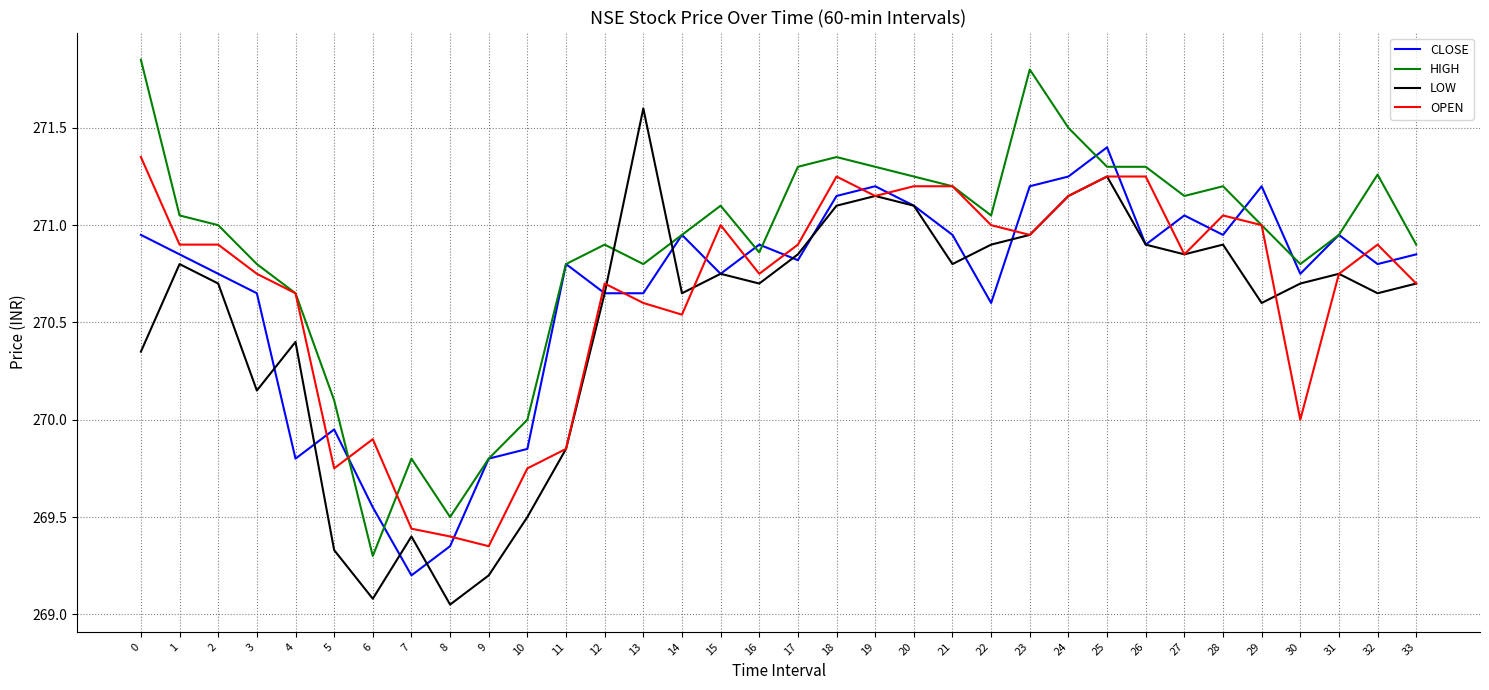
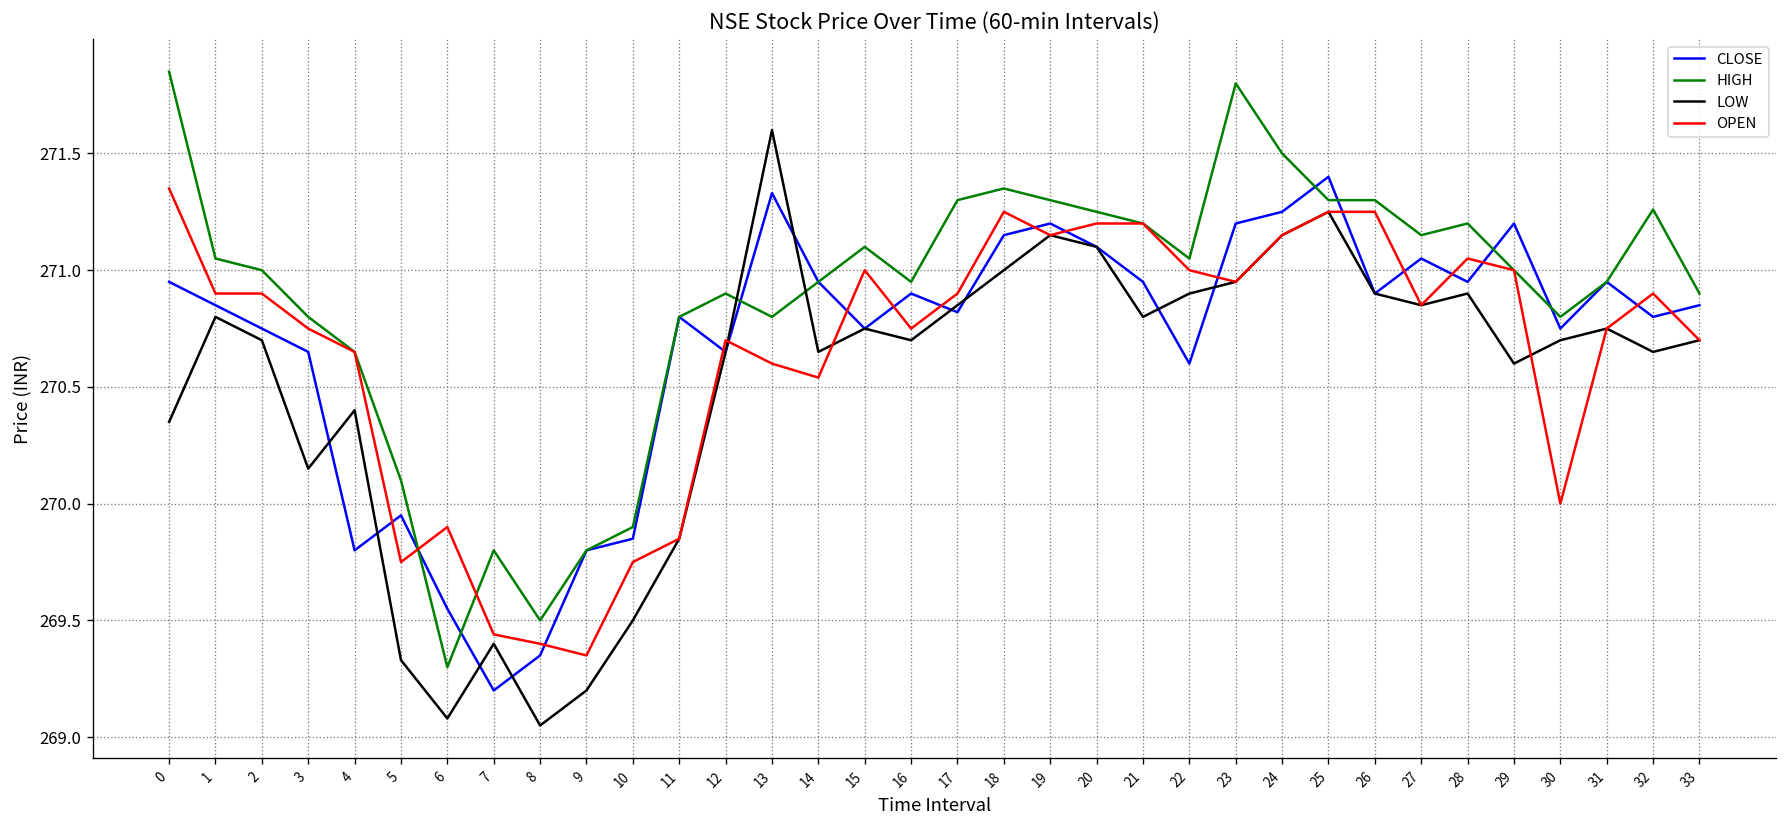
  {
    "CLOSE": {
      "0": 270.95,
      "1": 270.85,
      "2": 270.75,
      "3": 270.65,
      "4": 269.80,
      "5": 269.95,
      "6": 269.55,
      "7": 269.20,
      "8": 269.35,
      "10": 269.85,
-     "13": 270.65,
+     "13": 271.33,
      "16": 270.90,
      "17": 270.82,
      "18": 271.15,
      "19": 271.20,
      "21": 270.95,
      "22": 270.60,
      "23": 271.20,
      "24": 271.25,
      "25": 271.40,
      "27": 271.05,
      "28": 270.95,
      "29": 271.20,
      "30": 270.75,
      "32": 270.80,
      "33": 270.85
    },
    "HIGH": {
      "0": 271.85,
      "1": 271.05,
      "2": 271.00,
      "3": 270.80,
      "5": 270.10,
      "6": 269.30,
      "7": 269.80,
      "8": 269.50,
-     "10": 270.0,
+     "10": 269.9,
      "12": 270.90,
      "13": 270.80,
      "15": 271.10,
-     "16": 270.86,
+     "16": 270.95,
      "17": 271.30,
      "18": 271.35,
      "19": 271.30,
      "20": 271.25,
      "22": 271.05,
      "23": 271.80,
      "24": 271.50,
      "25": 271.30,
      "26": 271.30,
      "27": 271.15,
      "28": 271.20,
      "30": 270.80,
      "32": 271.26,
      "33": 270.90
    },
    "LOW": {
      "0": 270.35,
      "1": 270.8,
      "2": 270.7,
      "3": 270.15,
      "4": 270.4,
      "5": 269.33,
      "6": 269.08,
      "7": 269.4,
      "8": 269.05,
      "9": 269.2,
      "10": 269.5,
      "13": 271.6,
      "14": 270.65,
      "16": 270.7,
      "17": 270.85,
-     "18": 271.1,
+     "18": 271.0,
      "21": 270.8,
      "22": 270.9,
      "28": 270.9,
      "29": 270.6,
      "30": 270.7,
      "32": 270.65
    },
    "OPEN": {
      "0": 271.35,
      "1": 270.90,
      "2": 270.90,
      "3": 270.75,
      "5": 269.75,
      "6": 269.90,
      "7": 269.44,
      "8": 269.40,
      "9": 269.35,
      "10": 269.75,
      "12": 270.70,
      "13": 270.60,
      "14": 270.54,
      "15": 271.00,
      "16": 270.75,
      "17": 270.90,
      "18": 271.25,
      "20": 271.20,
      "22": 271.00,
      "26": 271.25,
      "28": 271.05,
      "30": 270.00,
      "32": 270.90
    }
  }
